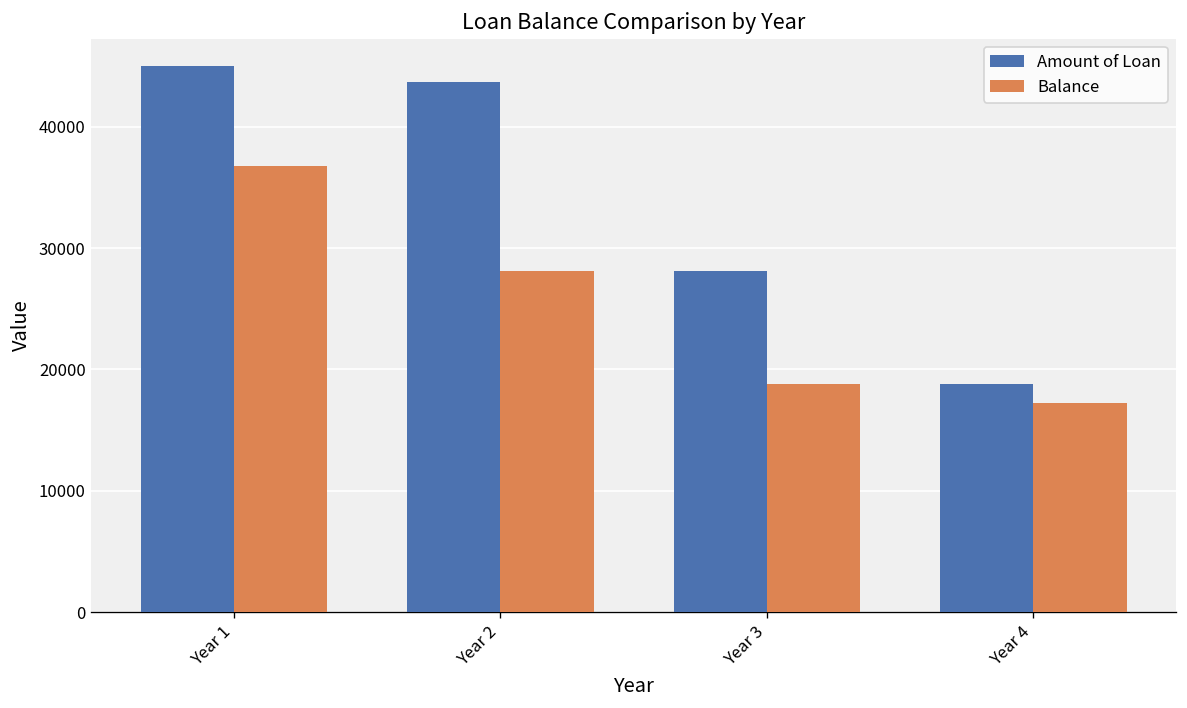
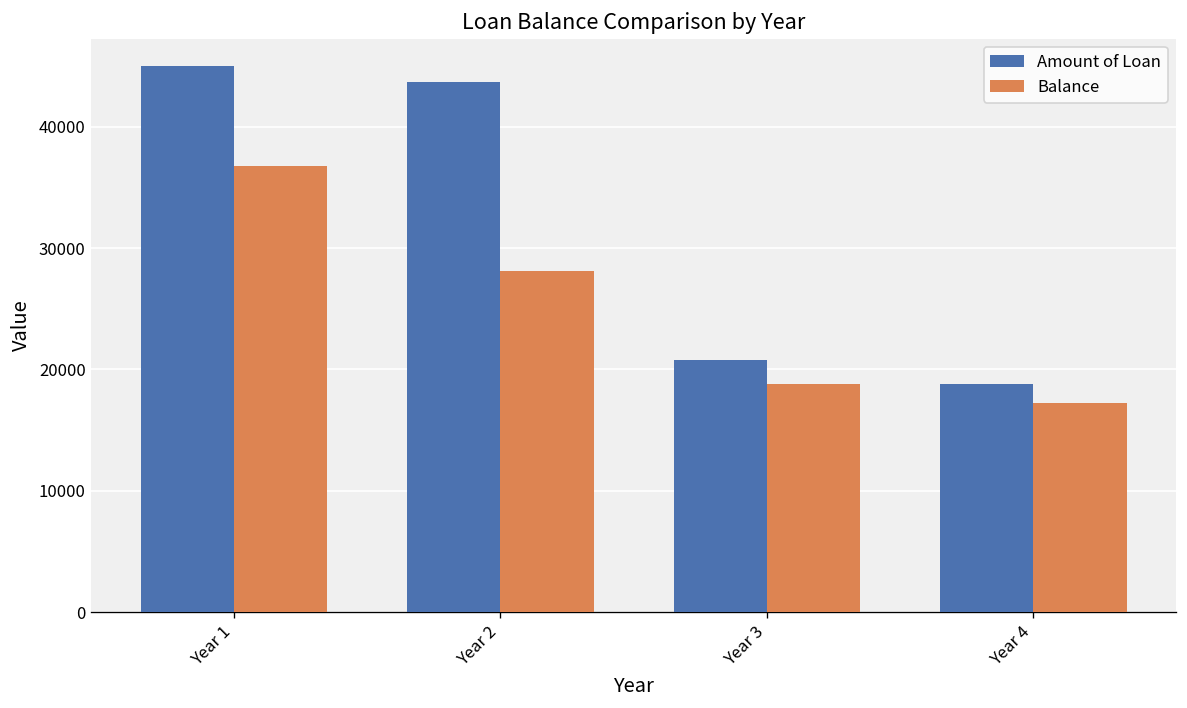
  {
    "Amount of Loan": {
      "Year 1": 45000,
      "Year 2": 43700,
-     "Year 3": 28100,
+     "Year 3": 20800,
      "Year 4": 18800
    },
    "Balance": {
      "Year 1": 36800,
      "Year 2": 28100,
      "Year 3": 18800,
      "Year 4": 17200
    }
  }
